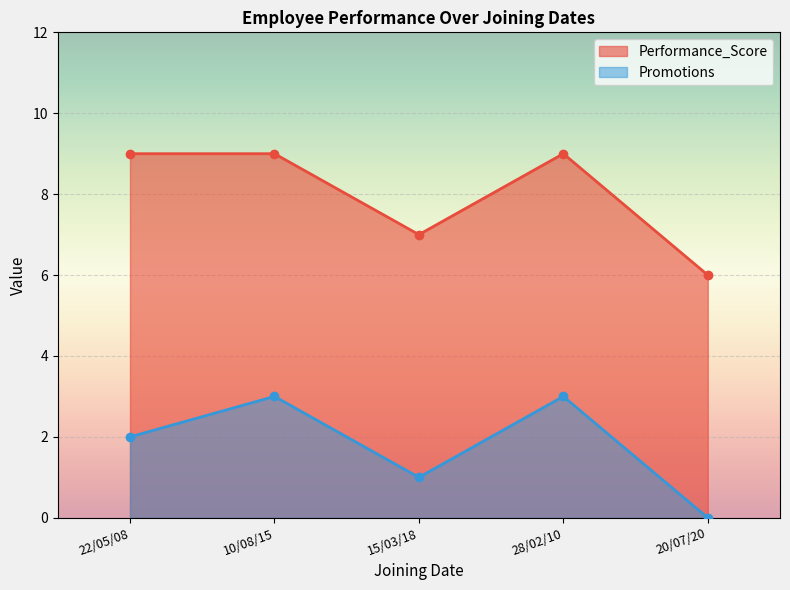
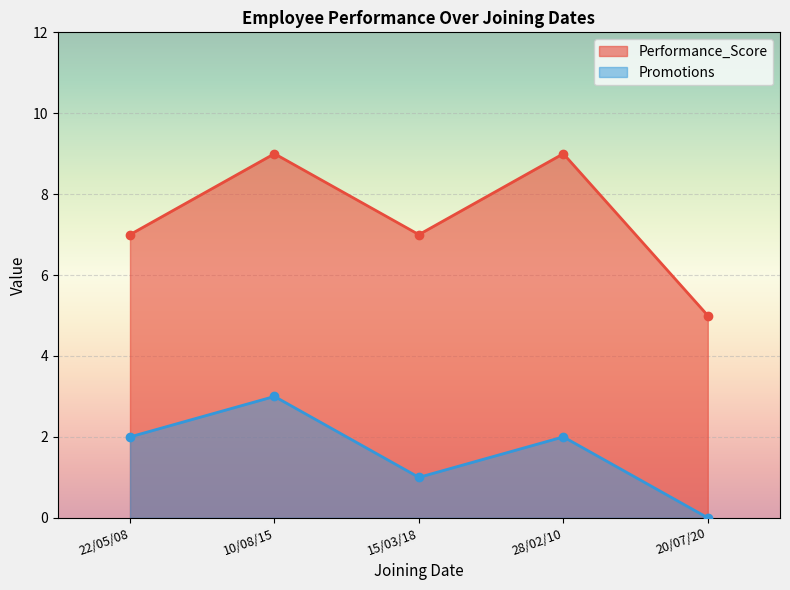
  {
    "Performance_Score": {
-     "22/05/08": 9,
+     "22/05/08": 7,
      "10/08/15": 9,
      "15/03/18": 7,
      "28/02/10": 9,
-     "20/07/20": 6
+     "20/07/20": 5
    },
    "Promotions": {
      "22/05/08": 2,
      "10/08/15": 3,
      "15/03/18": 1,
-     "28/02/10": 3,
+     "28/02/10": 2,
      "20/07/20": 0
    }
  }
